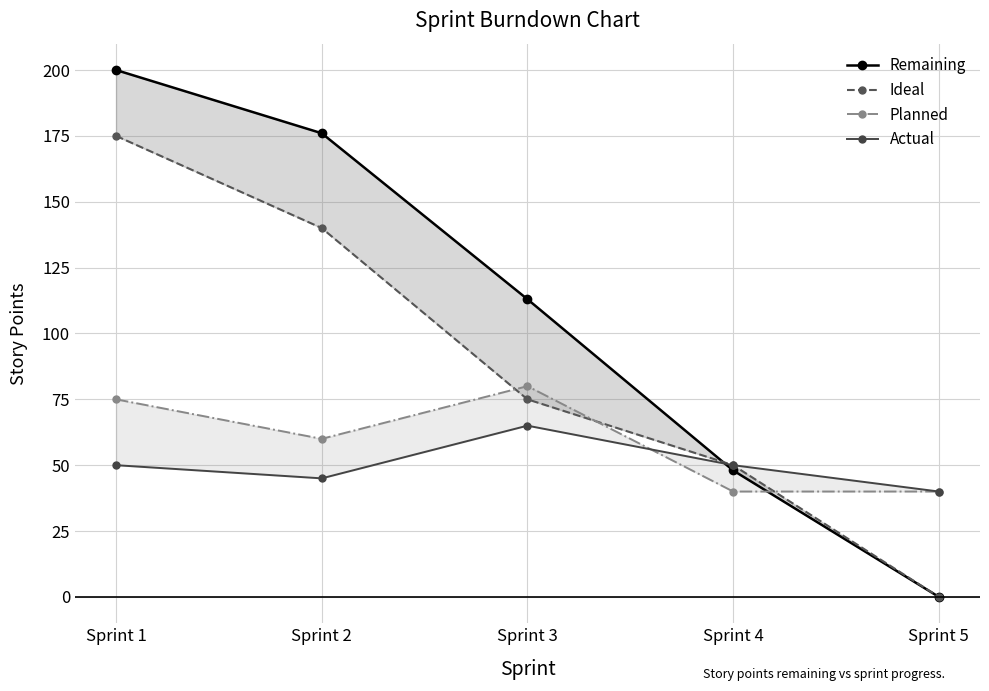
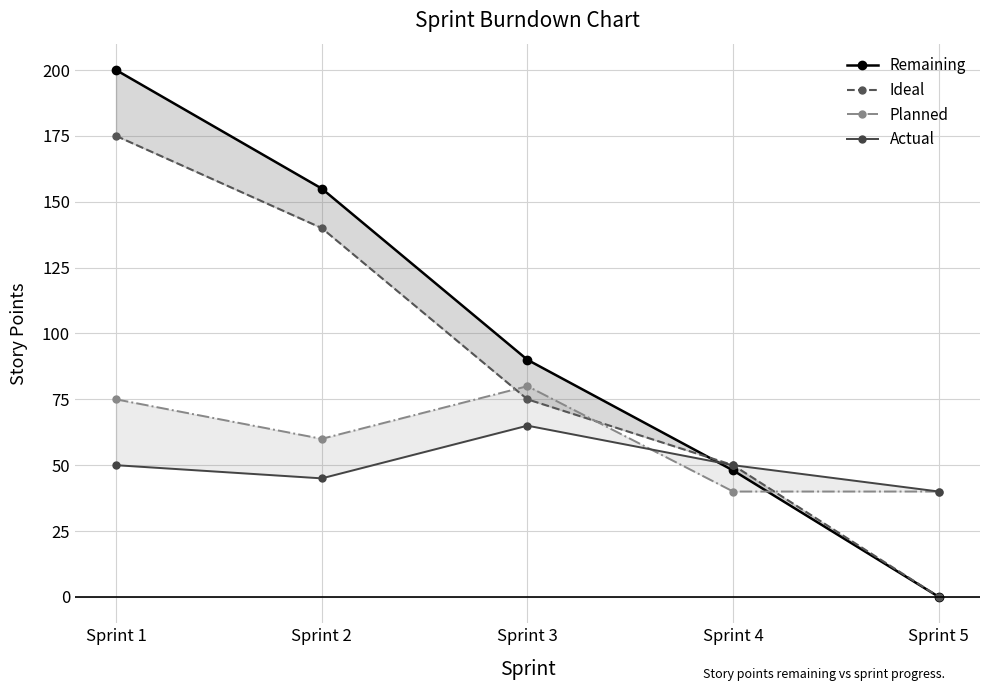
  {
    "Remaining": {
-     "Sprint 2": 176,
-     "Sprint 3": 113,
+     "Sprint 2": 155,
+     "Sprint 3": 90,
      "Sprint 4": 48
    }
  }
